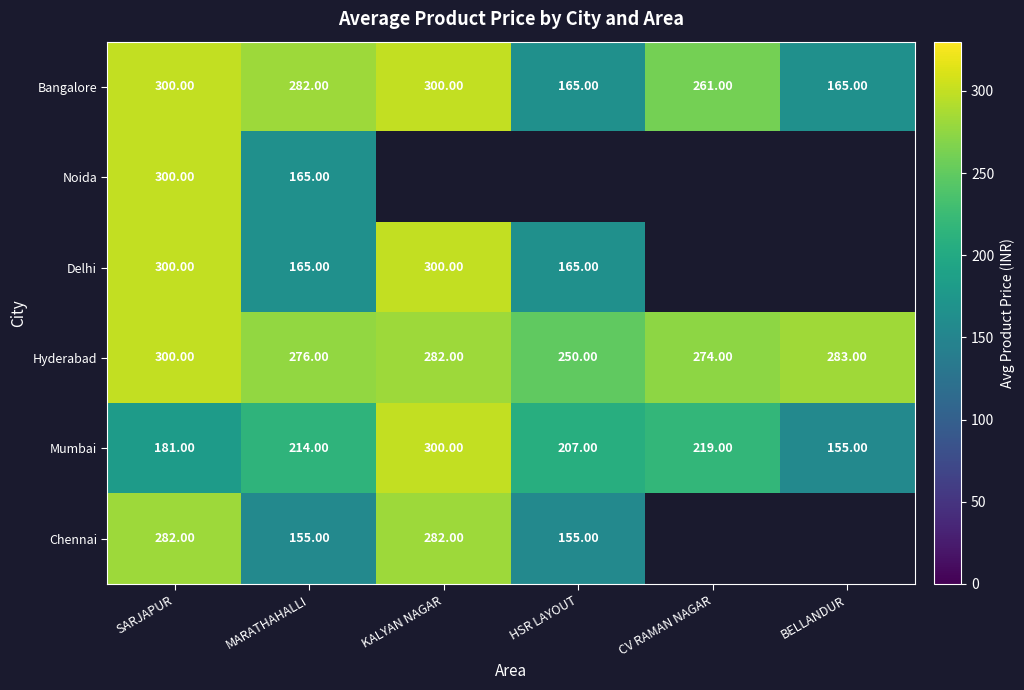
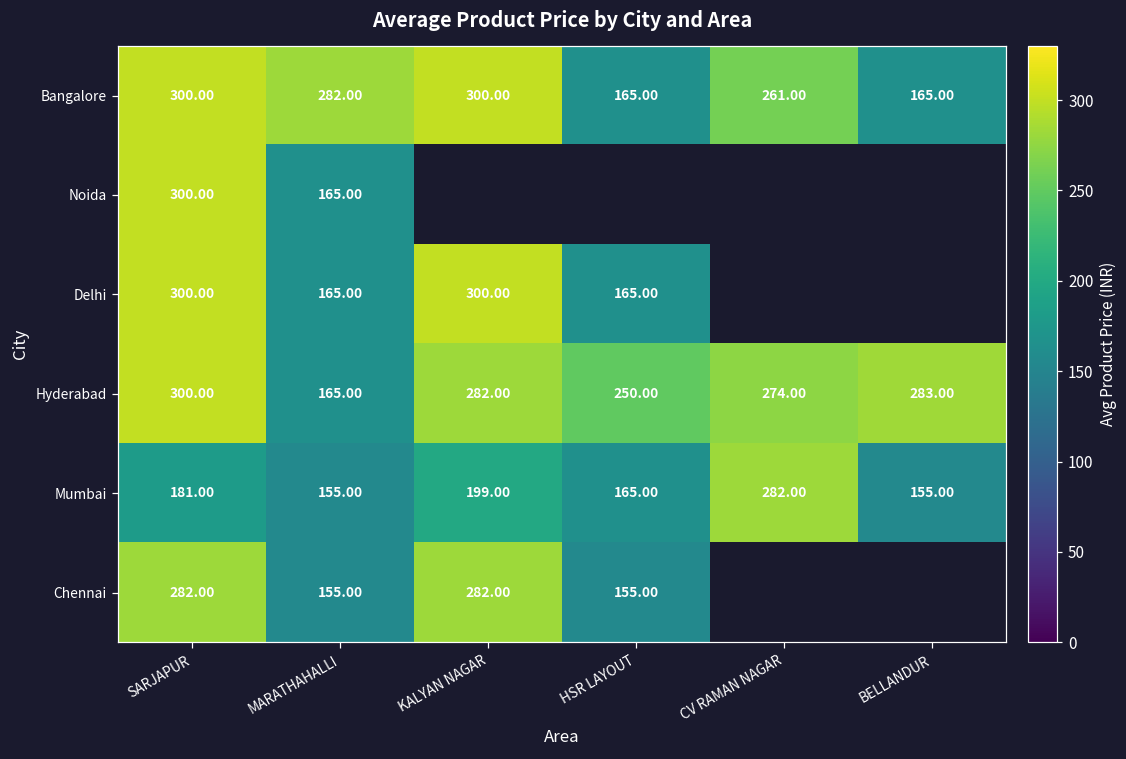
  {
    "Bangalore": {
      "SARJAPUR": 300.00,
      "MARATHAHALLI": 282.00,
      "KALYAN NAGAR": 300.00,
      "HSR LAYOUT": 165.00,
      "CV RAMAN NAGAR": 261.00,
      "BELLANDUR": 165.00
    },
    "Noida": {
      "SARJAPUR": 300.00,
      "MARATHAHALLI": 165.00
    },
    "Delhi": {
      "SARJAPUR": 300.00,
      "MARATHAHALLI": 165.00,
      "KALYAN NAGAR": 300.00,
      "HSR LAYOUT": 165.00
    },
    "Hyderabad": {
      "SARJAPUR": 300.00,
-     "MARATHAHALLI": 276.00,
+     "MARATHAHALLI": 165.00,
      "KALYAN NAGAR": 282.00,
      "HSR LAYOUT": 250.00,
      "CV RAMAN NAGAR": 274.00,
      "BELLANDUR": 283.00
    },
    "Mumbai": {
      "SARJAPUR": 181.00,
-     "MARATHAHALLI": 214.00,
-     "KALYAN NAGAR": 300.00,
-     "HSR LAYOUT": 207.00,
-     "CV RAMAN NAGAR": 219.00,
+     "MARATHAHALLI": 155.00,
+     "KALYAN NAGAR": 199.00,
+     "HSR LAYOUT": 165.00,
+     "CV RAMAN NAGAR": 282.00,
      "BELLANDUR": 155.00
    },
    "Chennai": {
      "SARJAPUR": 282.00,
      "MARATHAHALLI": 155.00,
      "KALYAN NAGAR": 282.00,
      "HSR LAYOUT": 155.00
    }
  }
